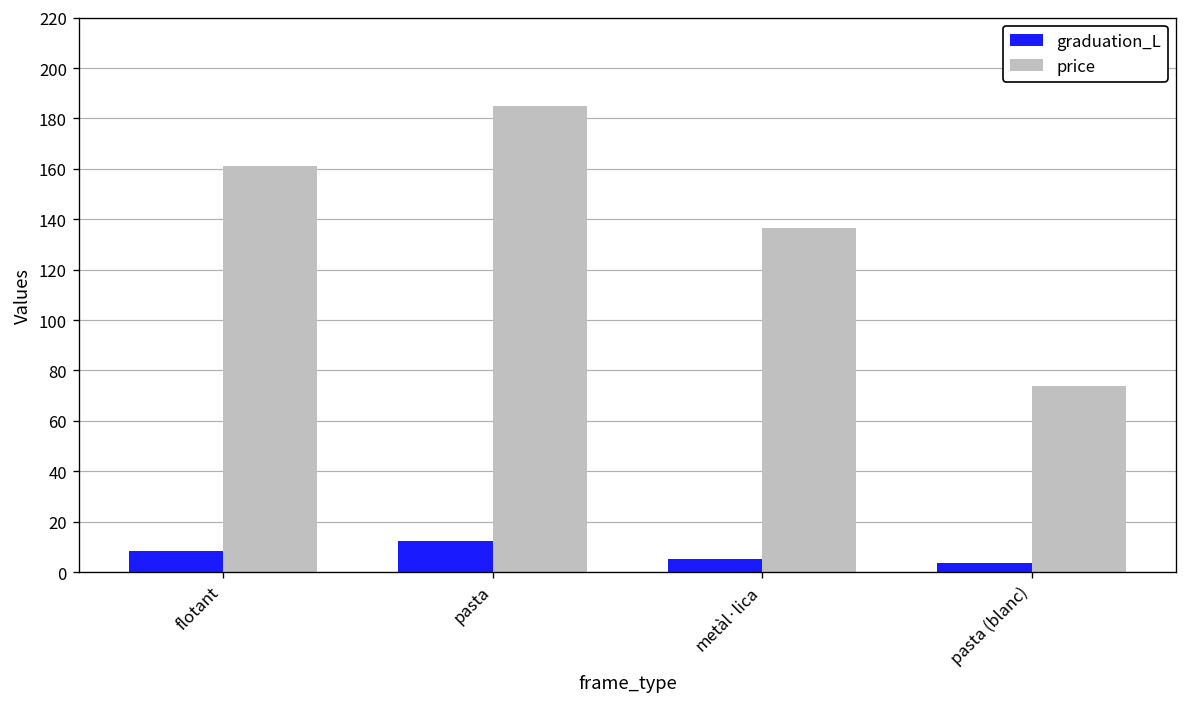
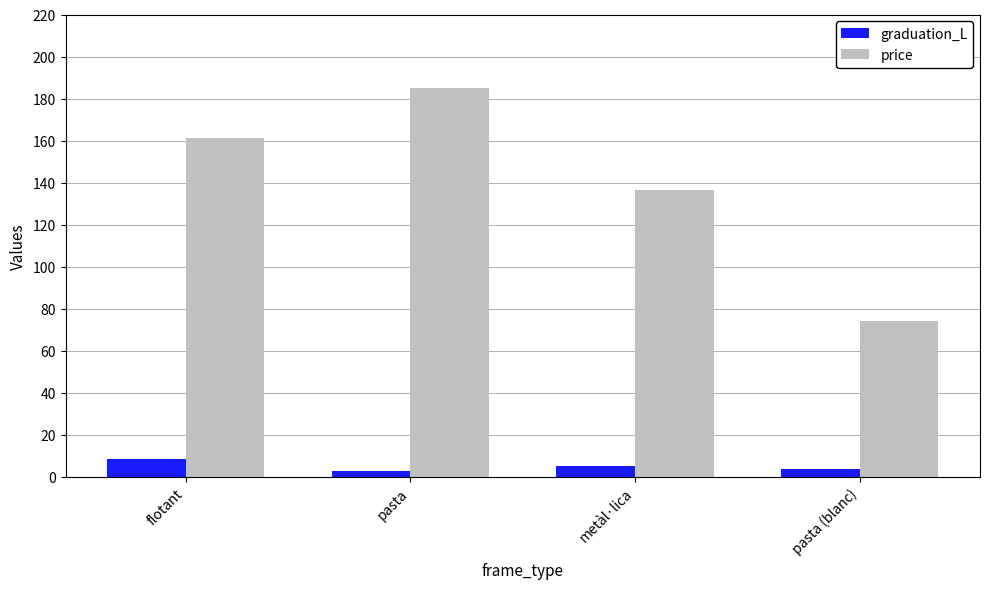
  {
    "graduation_L": {
      "flotant": 8,
-     "pasta": 12,
+     "pasta": 3,
      "metàl·lica": 5,
      "pasta (blanc)": 4
    },
    "price": {
      "flotant": 161,
      "pasta": 185,
      "metàl·lica": 137,
      "pasta (blanc)": 74
    }
  }
